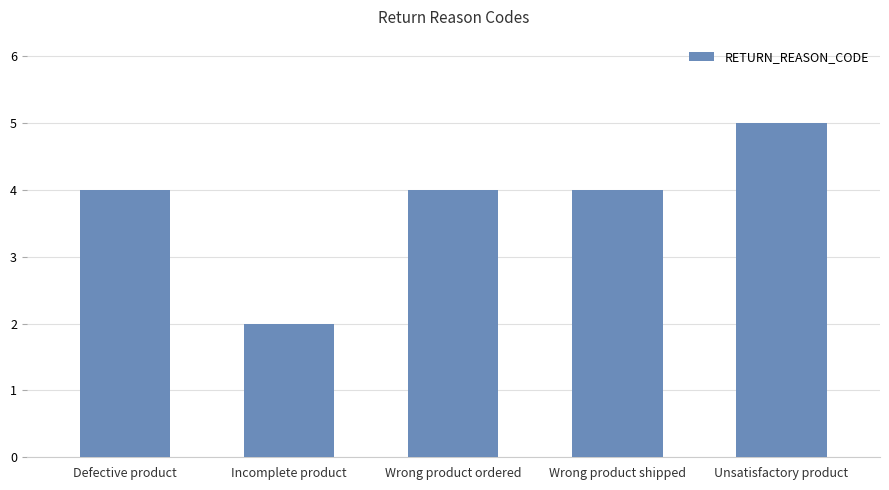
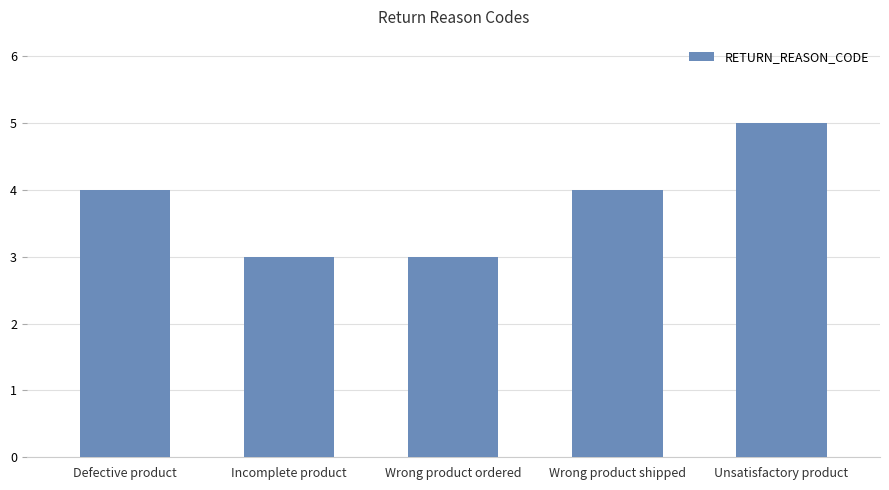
  {
    "Defective product": 4,
-   "Incomplete product": 2,
-   "Wrong product ordered": 4,
+   "Incomplete product": 3,
+   "Wrong product ordered": 3,
    "Wrong product shipped": 4,
    "Unsatisfactory product": 5
  }
